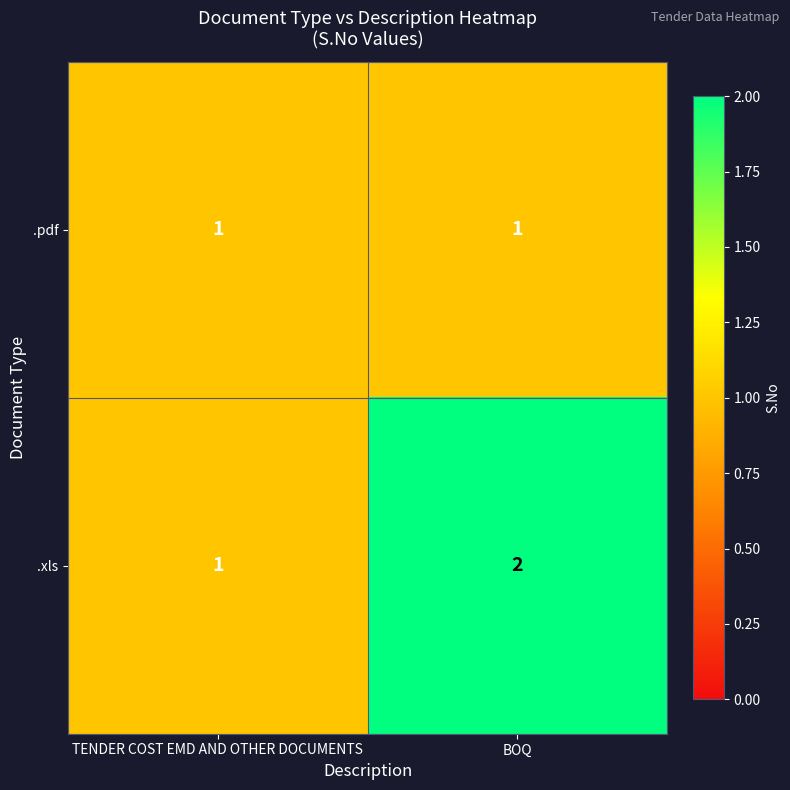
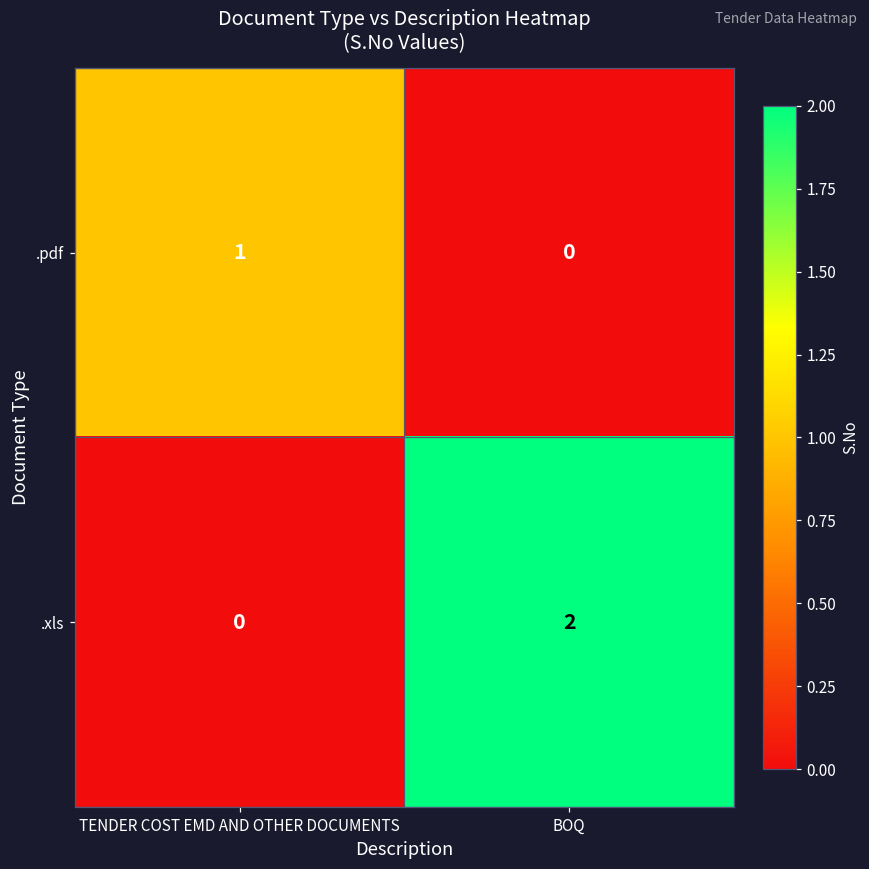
  {
    ".pdf": {
      "TENDER COST EMD AND OTHER DOCUMENTS": 1,
-     "BOQ": 1
+     "BOQ": 0
    },
    ".xls": {
-     "TENDER COST EMD AND OTHER DOCUMENTS": 1,
+     "TENDER COST EMD AND OTHER DOCUMENTS": 0,
      "BOQ": 2
    }
  }
